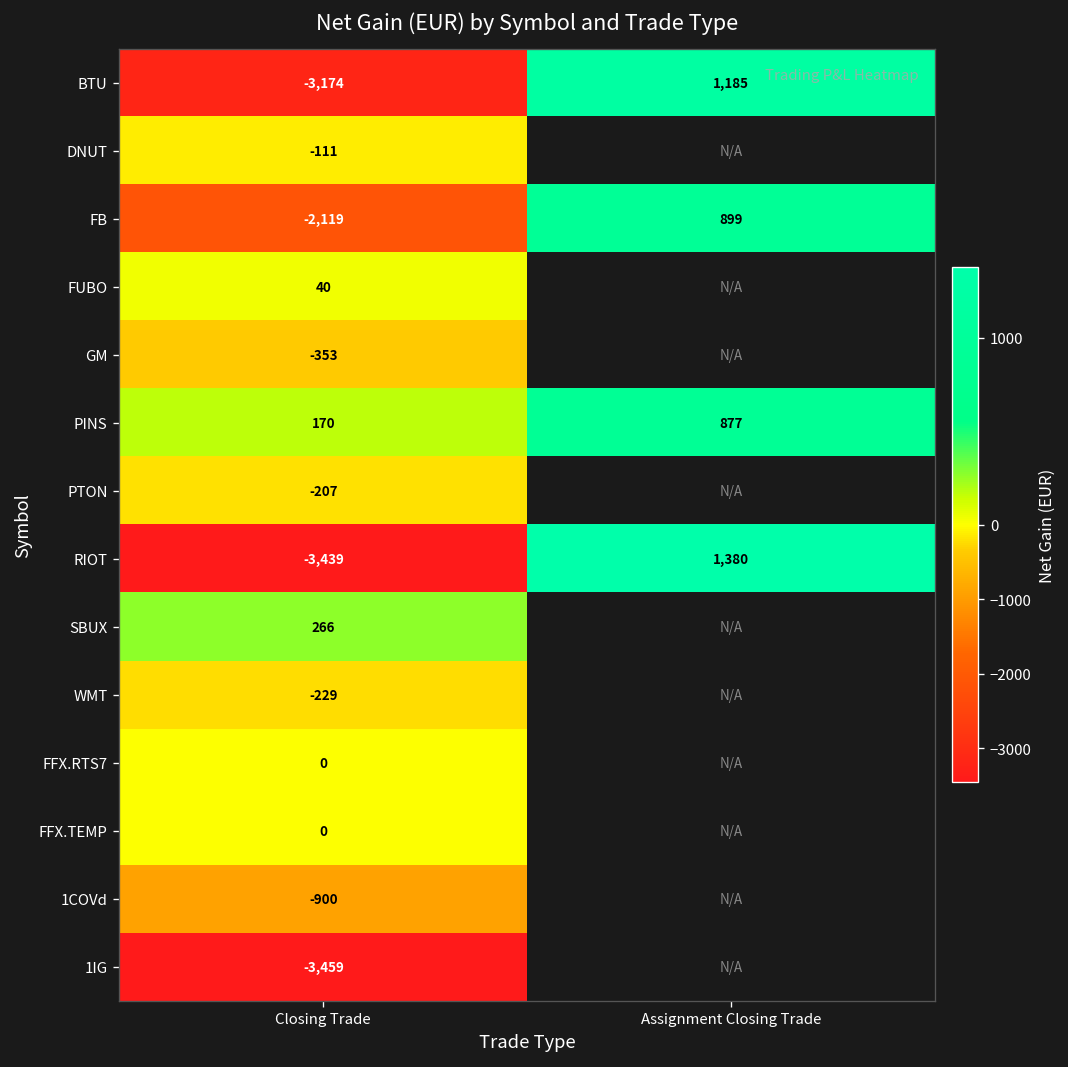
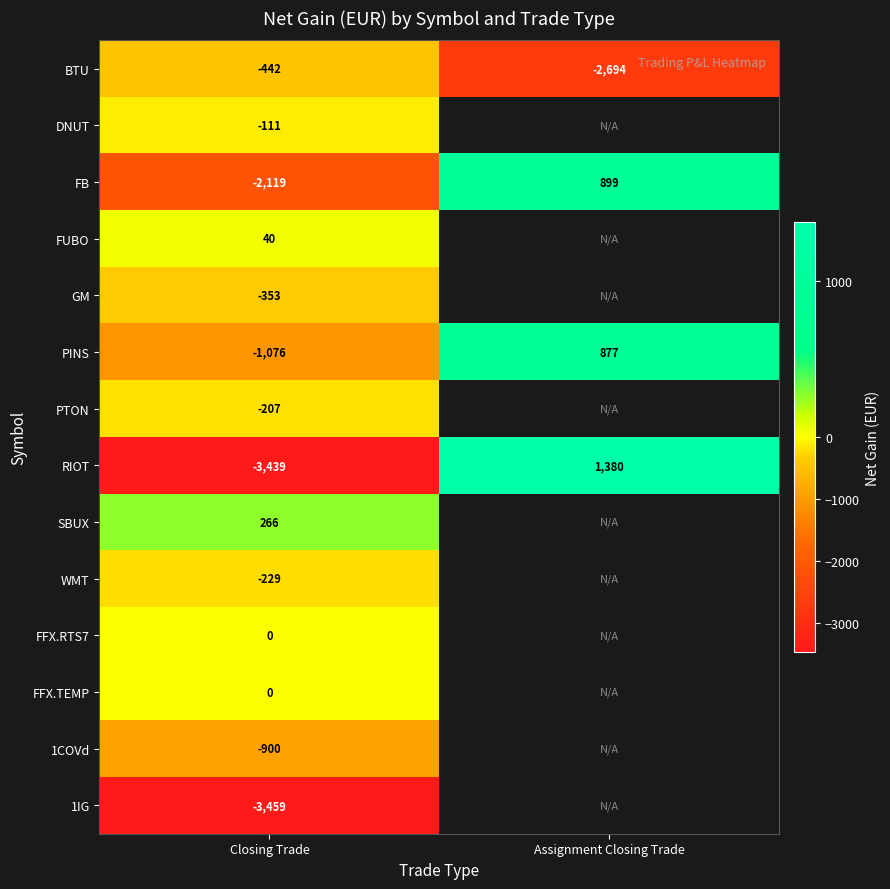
  {
    "BTU": {
-     "Closing Trade": "-3,174",
-     "Assignment Closing Trade": "1,185"
+     "Closing Trade": "-442",
+     "Assignment Closing Trade": "-2,694"
    },
    "DNUT": {
      "Closing Trade": "-111"
    },
    "FB": {
      "Closing Trade": "-2,119",
      "Assignment Closing Trade": "899"
    },
    "FUBO": {
      "Closing Trade": "40"
    },
    "GM": {
      "Closing Trade": "-353"
    },
    "PINS": {
-     "Closing Trade": "170",
+     "Closing Trade": "-1,076",
      "Assignment Closing Trade": "877"
    },
    "PTON": {
      "Closing Trade": "-207"
    },
    "RIOT": {
      "Closing Trade": "-3,439",
      "Assignment Closing Trade": "1,380"
    },
    "SBUX": {
      "Closing Trade": "266"
    },
    "WMT": {
      "Closing Trade": "-229"
    },
    "FFX.RTS7": {
      "Closing Trade": "0"
    },
    "FFX.TEMP": {
      "Closing Trade": "0"
    },
    "1COVd": {
      "Closing Trade": "-900"
    },
    "1IG": {
      "Closing Trade": "-3,459"
    }
  }
